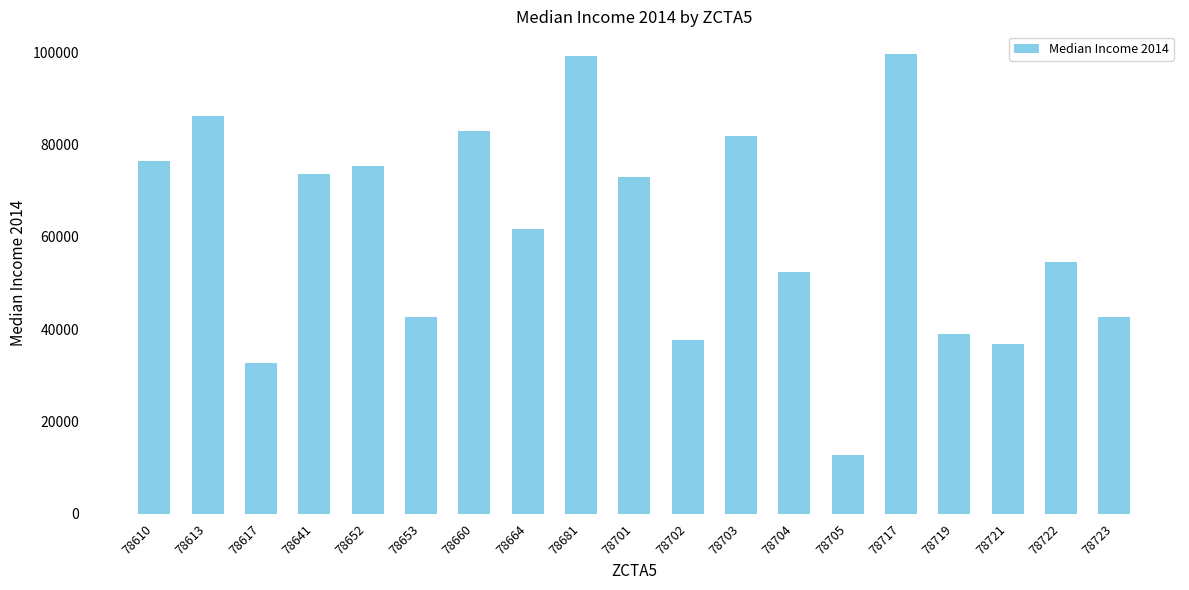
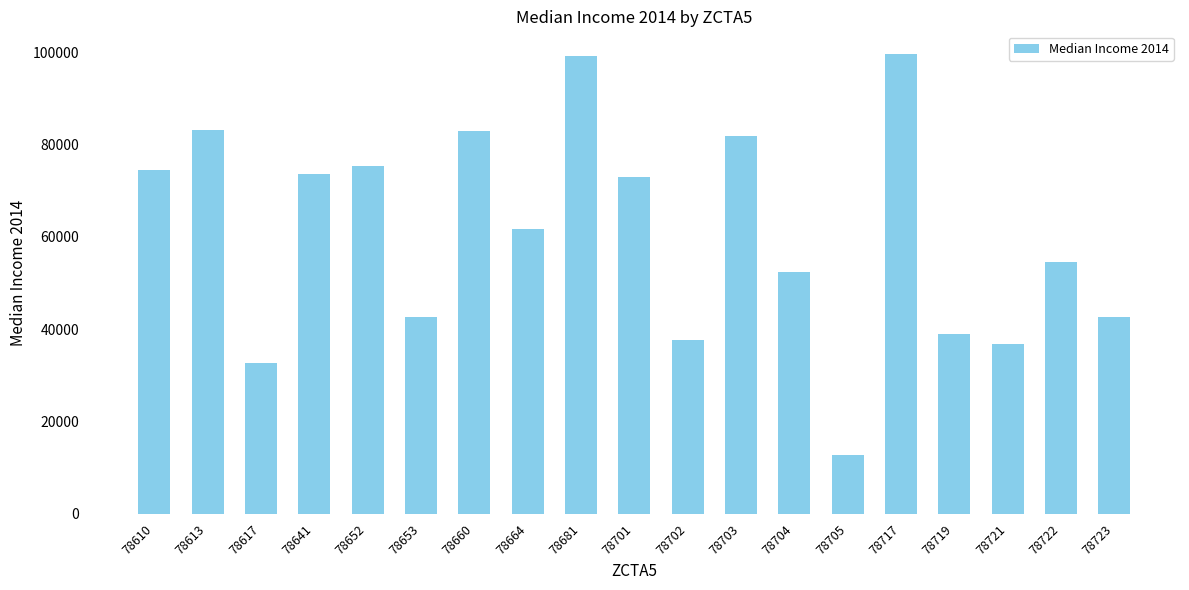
  {
-   "78610": 77000,
-   "78613": 86000,
+   "78610": 75000,
+   "78613": 83000,
    "78617": 33000,
    "78641": 74000,
    "78652": 75000,
    "78653": 43000,
    "78660": 83000,
    "78664": 62000,
    "78681": 99000,
    "78701": 73000,
    "78702": 38000,
    "78703": 82000,
    "78704": 52000,
    "78705": 13000,
    "78717": 100000,
    "78719": 39000,
    "78721": 37000,
    "78722": 55000,
    "78723": 43000
  }
